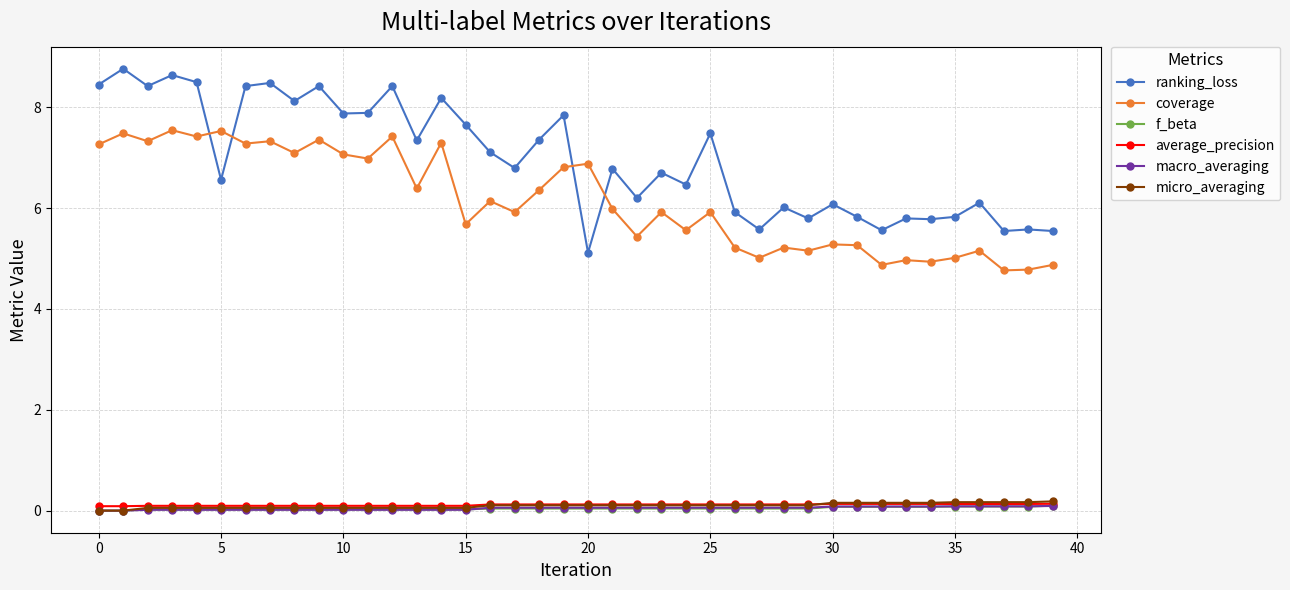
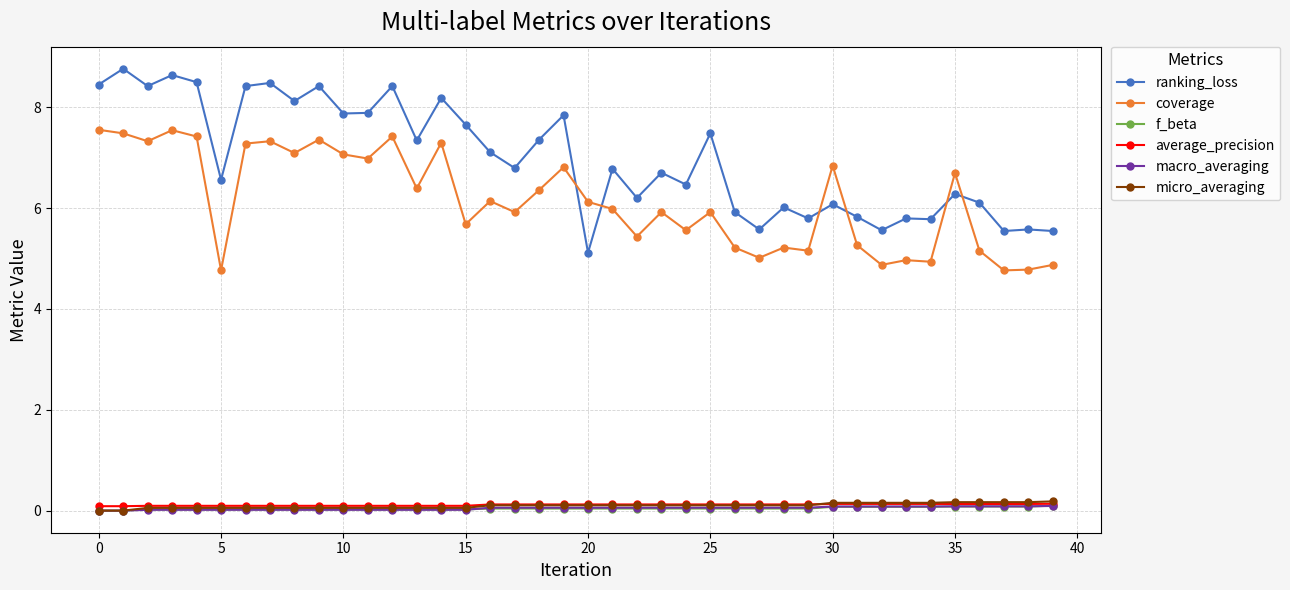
  {
    "ranking_loss": {
      "0": 8.5,
      "5": 6.6,
      "10": 7.9,
      "15": 7.7,
      "20": 5.1,
      "25": 7.5,
      "30": 6.1,
-     "35": 5.8
+     "35": 6.3
    },
    "coverage": {
-     "0": 7.3,
-     "5": 7.5,
+     "0": 7.6,
+     "5": 4.8,
      "10": 7.1,
      "15": 5.7,
-     "20": 6.9,
+     "20": 6.1,
      "25": 5.9,
-     "30": 5.3,
-     "35": 5.0
+     "30": 6.8,
+     "35": 6.7
    },
    "average_precision": {
      "0": 0.1
    }
  }
